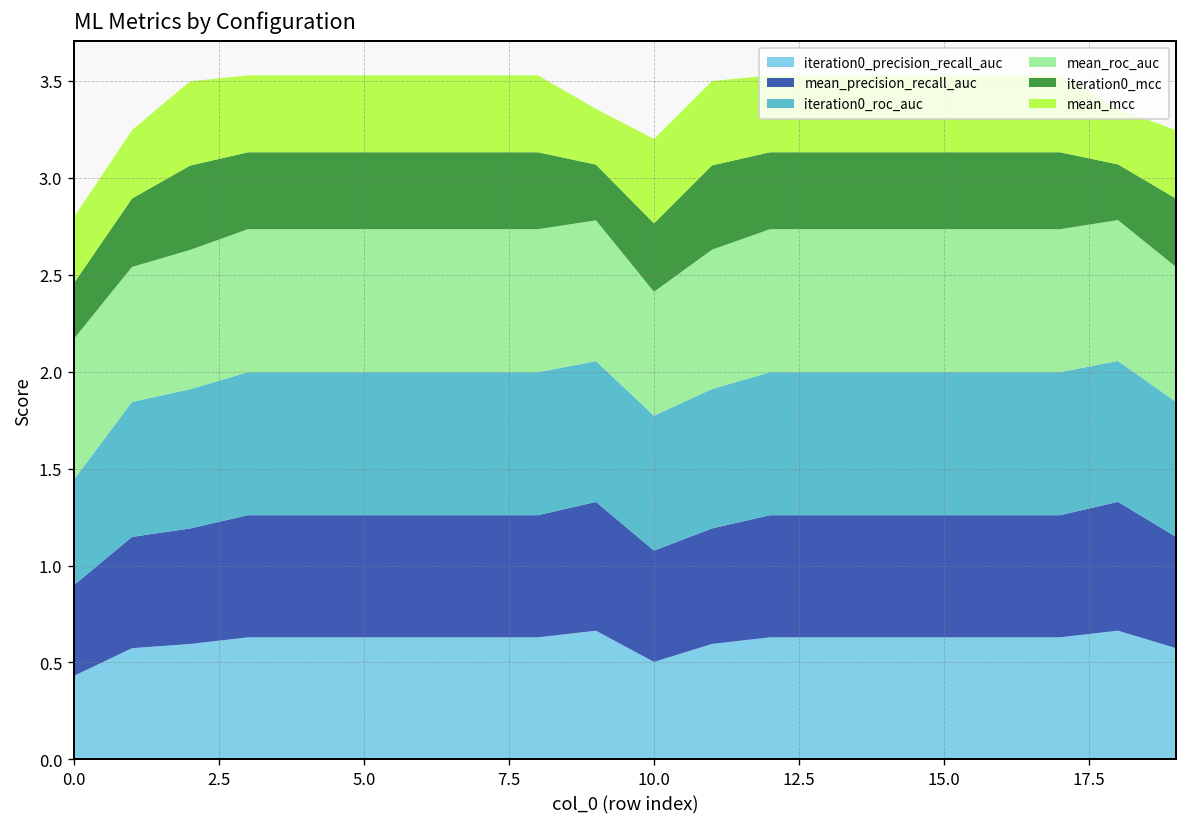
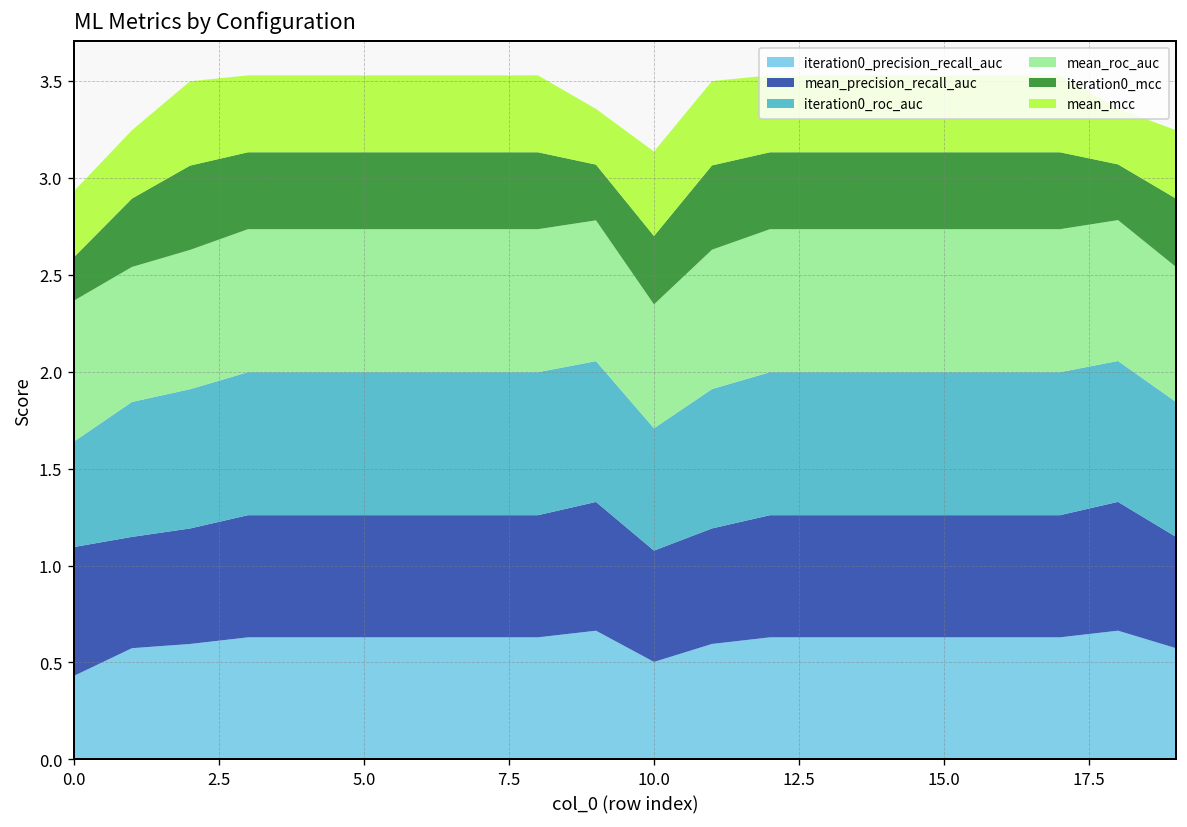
  {
    "iteration0_precision_recall_auc": {
      "0.0": 0.43,
      "5.0": 0.63,
      "10.0": 0.50,
      "15.0": 0.63
    },
    "mean_precision_recall_auc": {
-     "0.0": 0.47,
+     "0.0": 0.66,
      "5.0": 0.63,
      "10.0": 0.57,
      "15.0": 0.63
    },
    "iteration0_roc_auc": {
      "0.0": 0.54,
      "5.0": 0.74,
-     "10.0": 0.70,
+     "10.0": 0.63,
      "15.0": 0.74
    },
    "mean_roc_auc": {
      "0.0": 0.73,
      "5.0": 0.74,
      "10.0": 0.64,
      "15.0": 0.74
    },
    "iteration0_mcc": {
-     "0.0": 0.29,
+     "0.0": 0.22,
      "5.0": 0.40,
      "10.0": 0.35,
      "15.0": 0.40
    },
    "mean_mcc": {
      "0.0": 0.34,
      "5.0": 0.40,
      "10.0": 0.44
    }
  }
